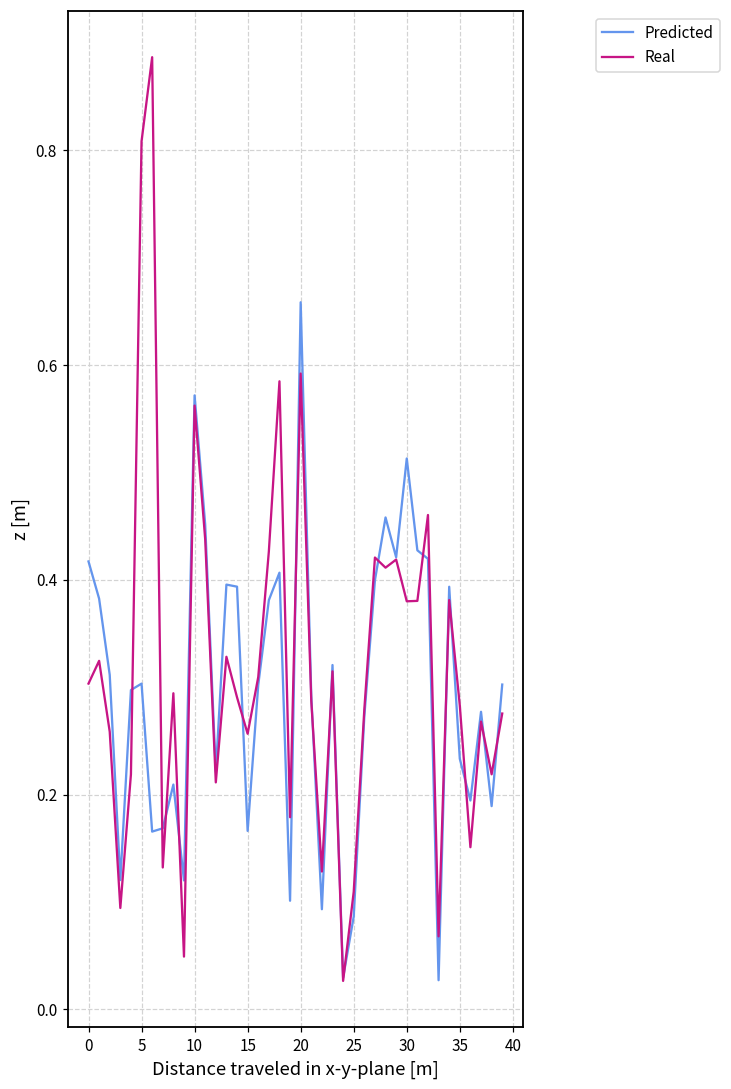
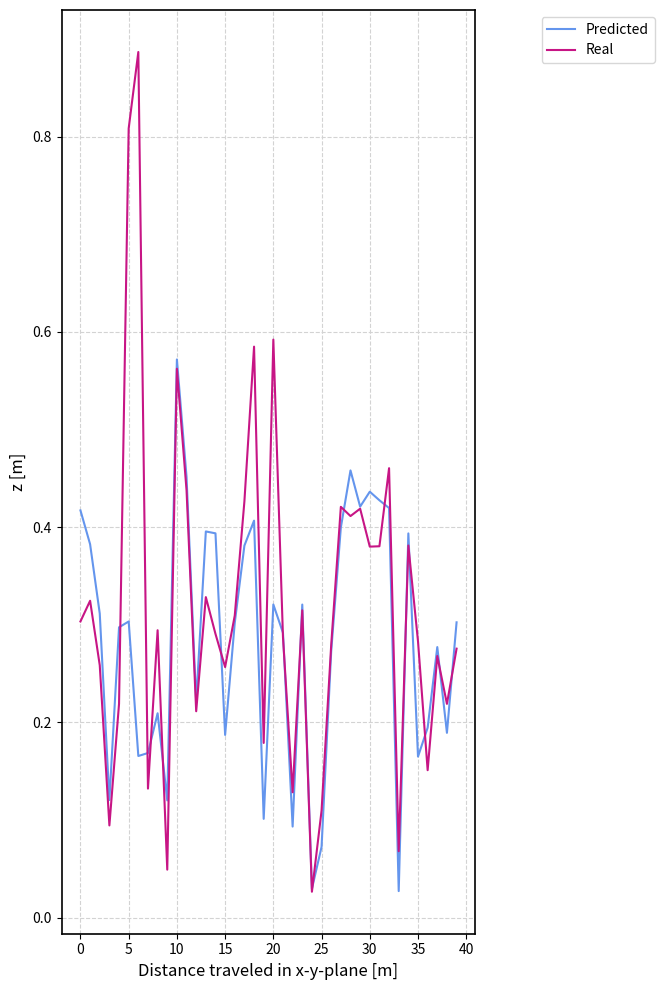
  {
    "Predicted": {
      "0": 0.42,
      "5": 0.30,
      "10": 0.57,
-     "15": 0.17,
-     "20": 0.66,
-     "25": 0.09,
-     "30": 0.51,
-     "35": 0.23
+     "15": 0.19,
+     "20": 0.32,
+     "25": 0.07,
+     "30": 0.44,
+     "35": 0.16
    },
    "Real": {
      "0": 0.30,
      "5": 0.81,
      "10": 0.56,
      "15": 0.26,
      "20": 0.59,
      "25": 0.11,
      "30": 0.38,
      "35": 0.28
    }
  }
